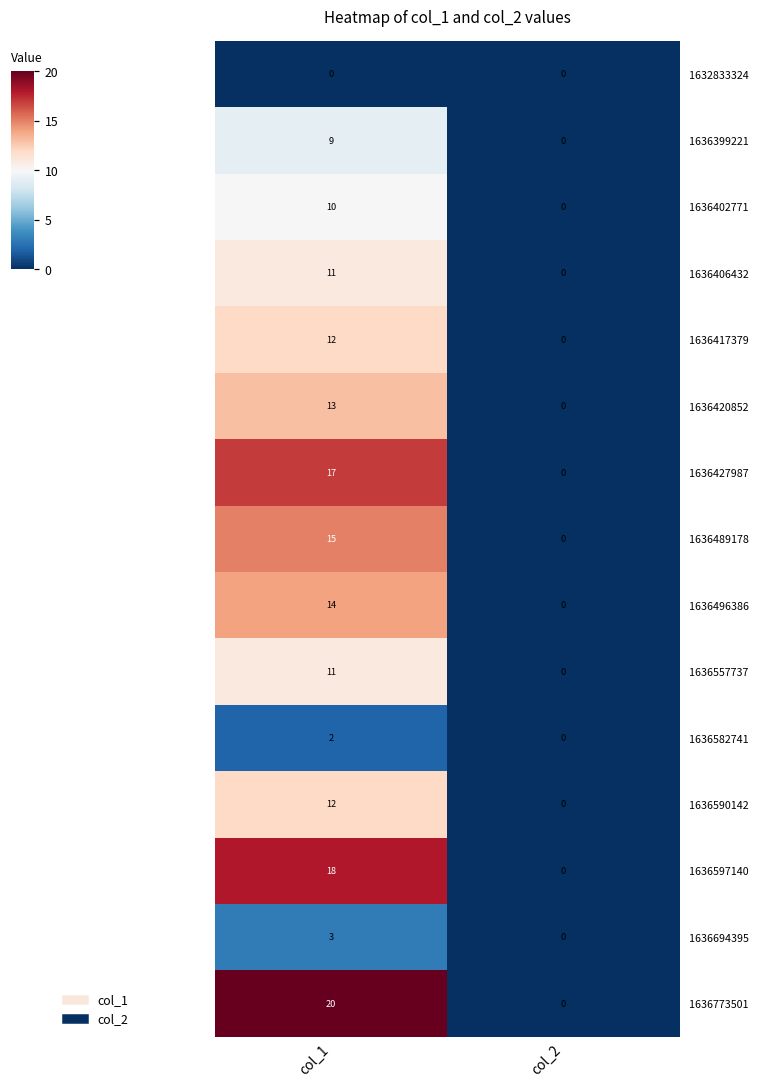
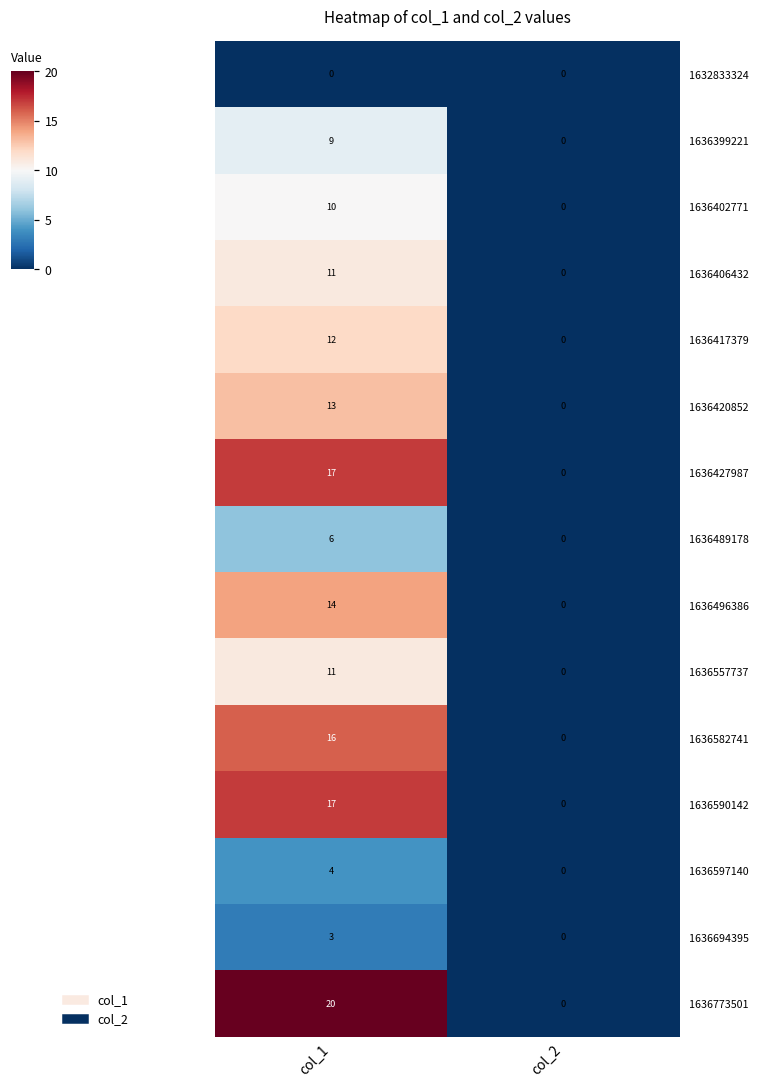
  {
    "1632833324": {
      "col_1": 0,
      "col_2": 0
    },
    "1636399221": {
      "col_1": 9,
      "col_2": 0
    },
    "1636402771": {
      "col_1": 10,
      "col_2": 0
    },
    "1636406432": {
      "col_1": 11,
      "col_2": 0
    },
    "1636417379": {
      "col_1": 12,
      "col_2": 0
    },
    "1636420852": {
      "col_1": 13,
      "col_2": 0
    },
    "1636427987": {
      "col_1": 17,
      "col_2": 0
    },
    "1636489178": {
-     "col_1": 15,
+     "col_1": 6,
      "col_2": 0
    },
    "1636496386": {
      "col_1": 14,
      "col_2": 0
    },
    "1636557737": {
      "col_1": 11,
      "col_2": 0
    },
    "1636582741": {
-     "col_1": 2,
+     "col_1": 16,
      "col_2": 0
    },
    "1636590142": {
-     "col_1": 12,
+     "col_1": 17,
      "col_2": 0
    },
    "1636597140": {
-     "col_1": 18,
+     "col_1": 4,
      "col_2": 0
    },
    "1636694395": {
      "col_1": 3,
      "col_2": 0
    },
    "1636773501": {
      "col_1": 20,
      "col_2": 0
    }
  }
